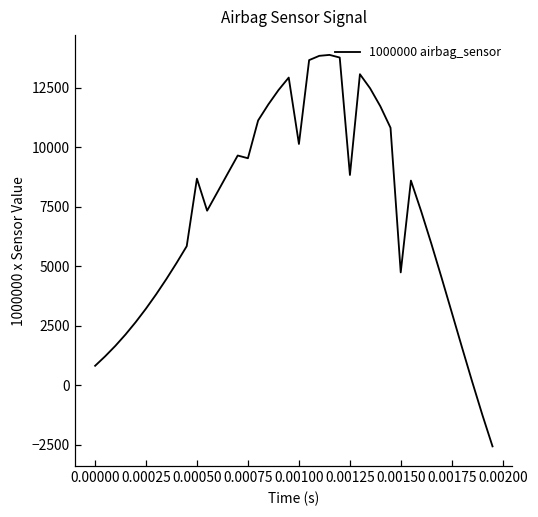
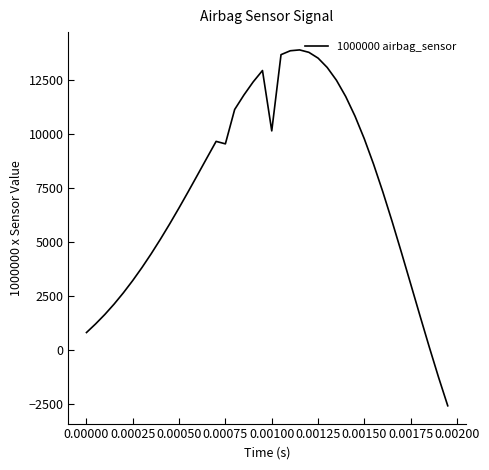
  {
    "0.00000": 800,
    "0.00025": 3200,
-   "0.00050": 8700,
+   "0.00050": 6600,
    "0.00075": 9500,
    "0.00100": 10100,
-   "0.00125": 8800,
-   "0.00150": 4700,
+   "0.00125": 13500,
+   "0.00150": 9800,
    "0.00175": 3100
  }
